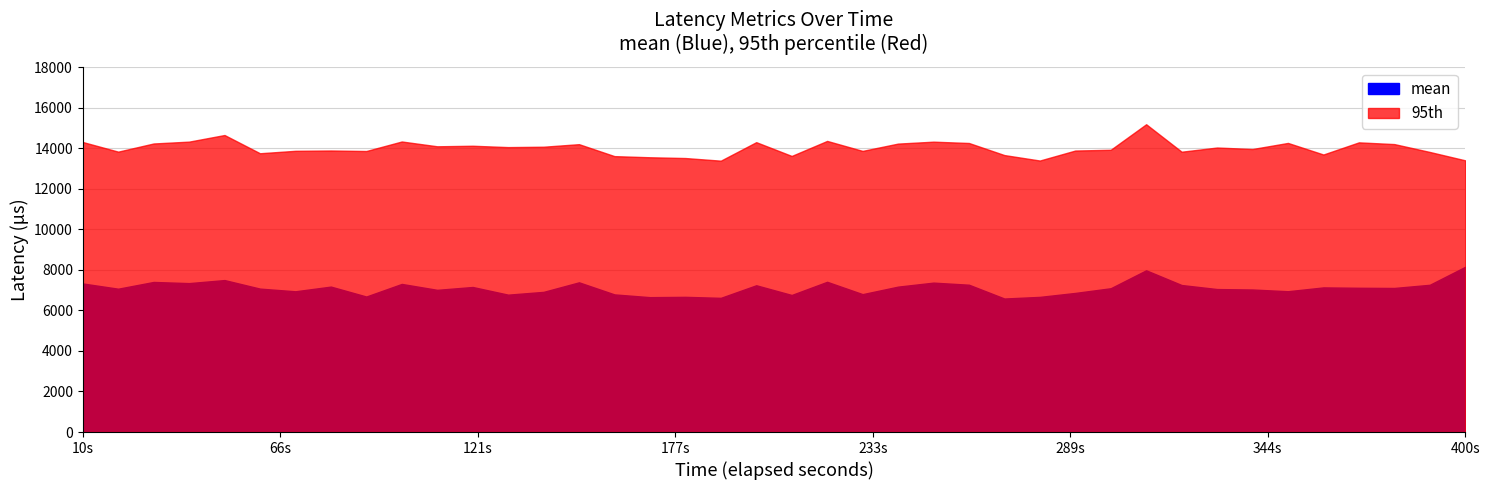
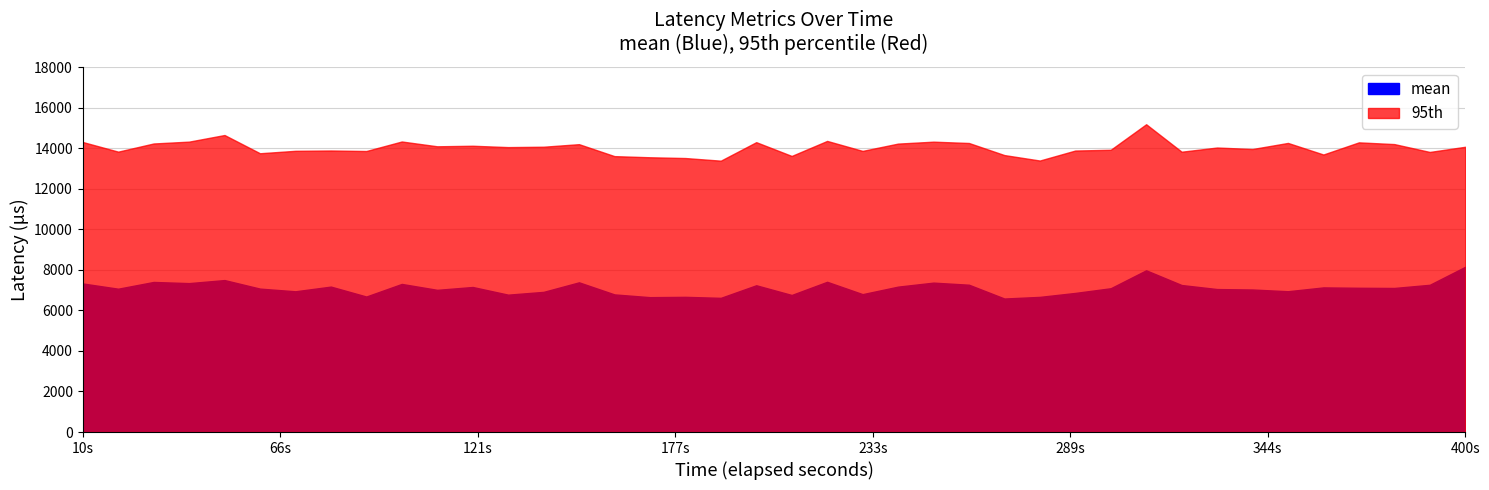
  {
    "mean": {
      "10s": 7300,
      "400s": 8100
    },
    "95th": {
      "10s": 14300,
-     "400s": 13400
+     "400s": 14100
    }
  }
